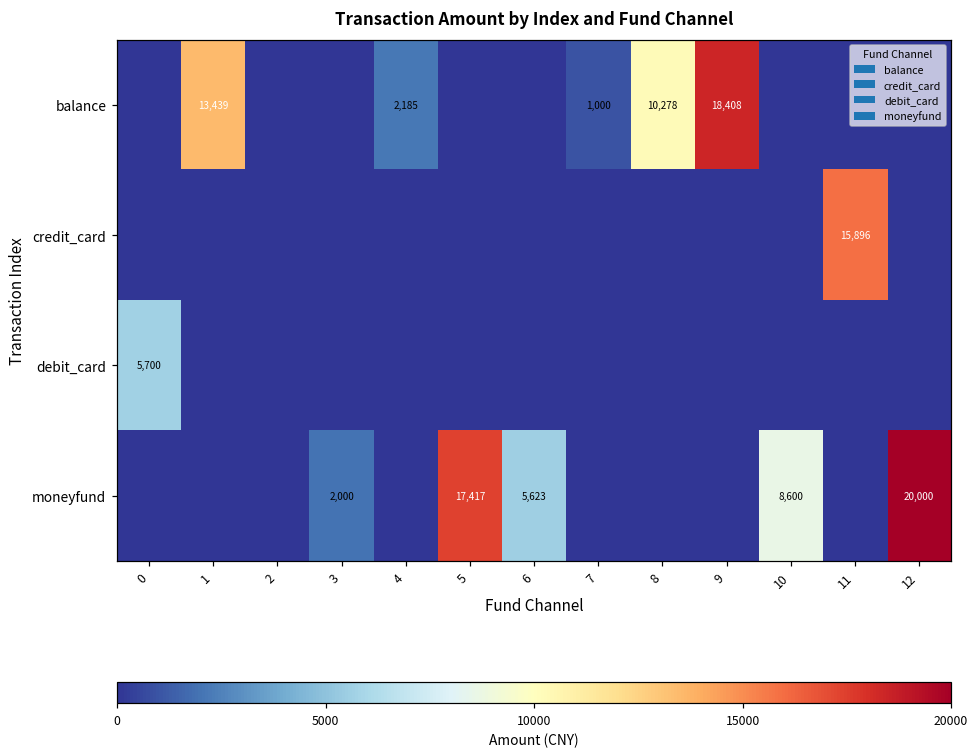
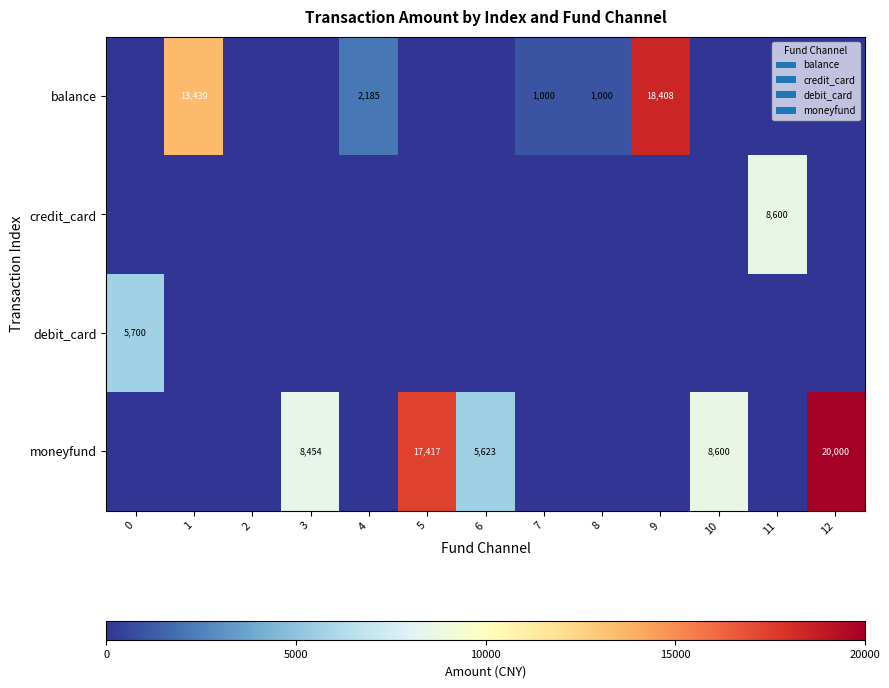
  {
    "balance": {
      "1": "13,439",
      "4": "2,185",
      "7": "1,000",
-     "8": "10,278",
+     "8": "1,000",
      "9": "18,408"
    },
    "credit_card": {
-     "11": "15,896"
+     "11": "8,600"
    },
    "debit_card": {
      "0": "5,700"
    },
    "moneyfund": {
-     "3": "2,000",
+     "3": "8,454",
      "5": "17,417",
      "6": "5,623",
      "10": "8,600",
      "12": "20,000"
    }
  }
